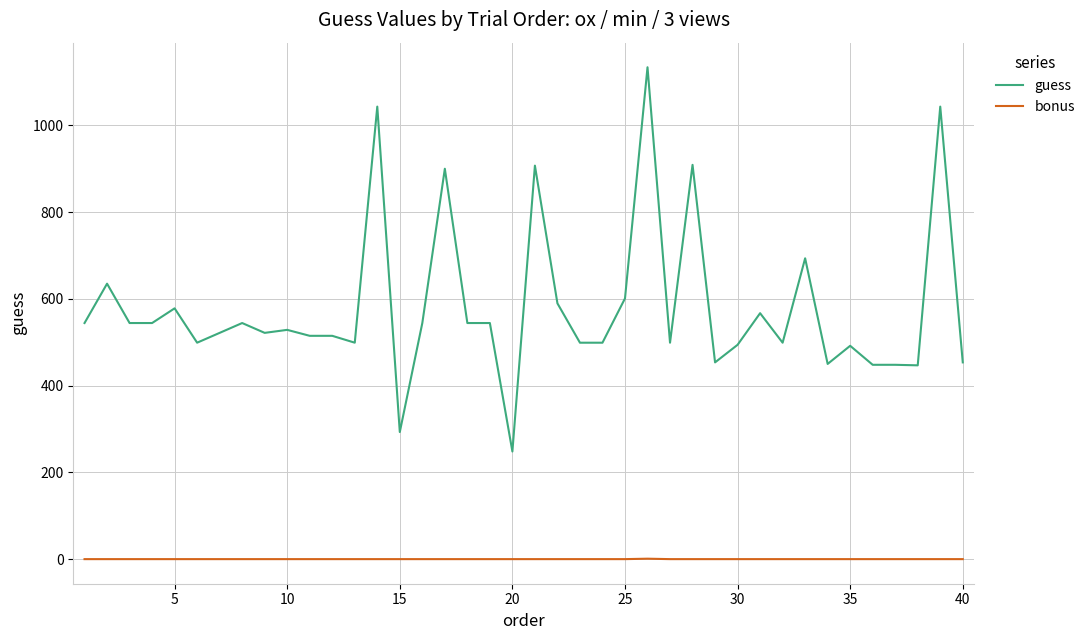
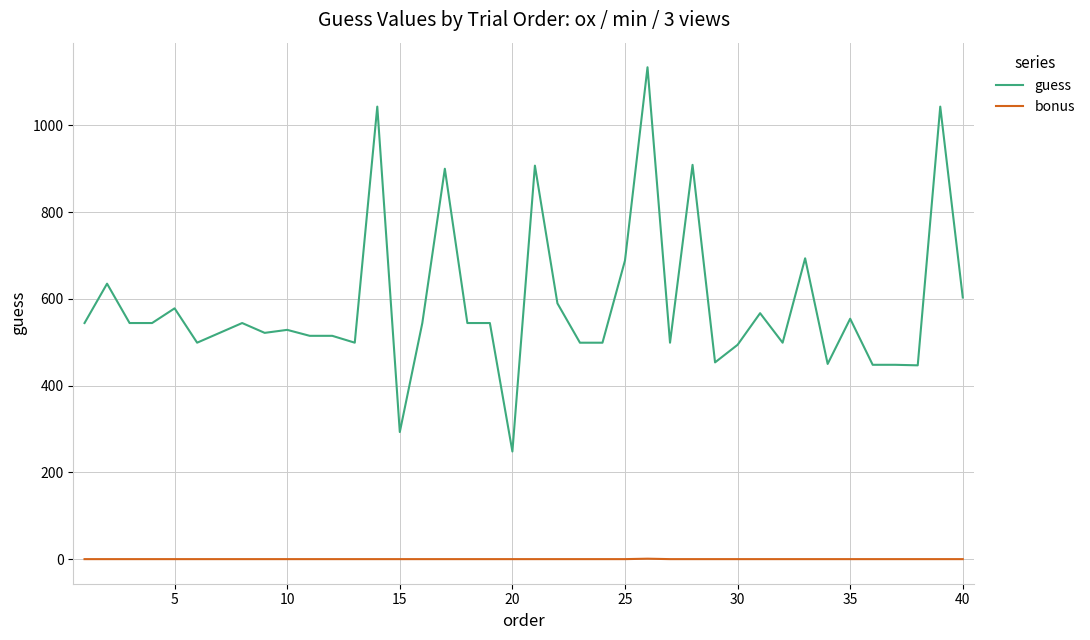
  {
    "guess": {
      "5": 580,
      "10": 530,
      "15": 290,
      "20": 250,
-     "25": 600,
+     "25": 690,
      "30": 490,
-     "35": 490,
-     "40": 450
+     "35": 550,
+     "40": 600
    },
    "bonus": {
      "5": 0,
      "10": 0,
      "15": 0,
      "20": 0,
      "25": 0,
      "30": 0,
      "35": 0,
      "40": 0
    }
  }
